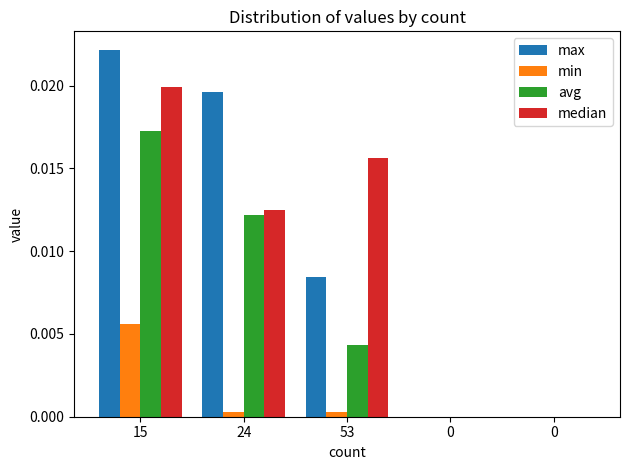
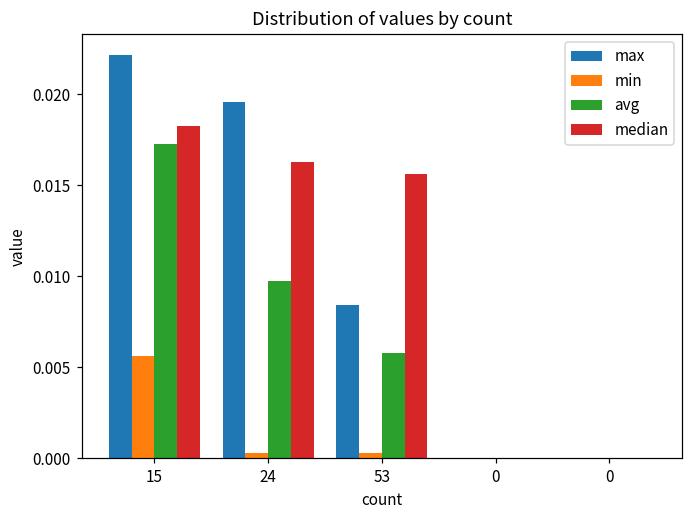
  {
    "max": {
      "15": 0.0222,
      "24": 0.0196,
      "53": 0.0084
    },
    "min": {
      "15": 0.0056,
      "24": 0.0003,
      "53": 0.0003
    },
    "avg": {
      "15": 0.0173,
-     "24": 0.0122,
-     "53": 0.0043
+     "24": 0.0097,
+     "53": 0.0058
    },
    "median": {
-     "15": 0.0199,
-     "24": 0.0125,
+     "15": 0.0183,
+     "24": 0.0163,
      "53": 0.0156
    }
  }
